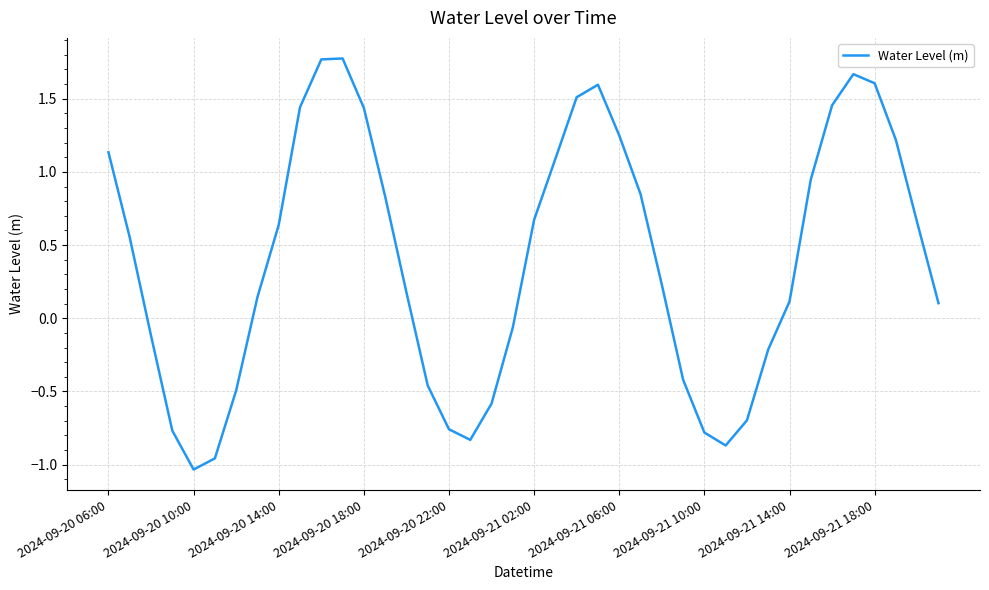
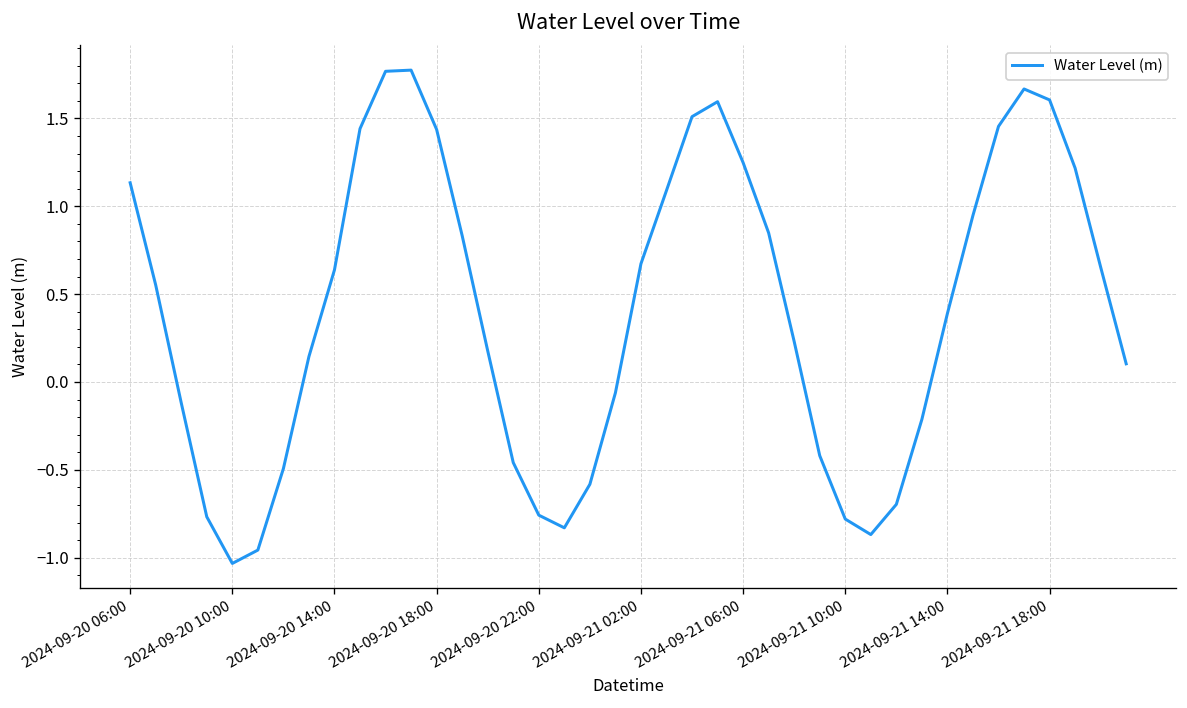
  {
    "2024-09-20 06:00": 1.13,
    "2024-09-20 10:00": -1.03,
    "2024-09-20 14:00": 0.64,
    "2024-09-20 18:00": 1.44,
    "2024-09-20 22:00": -0.76,
    "2024-09-21 02:00": 0.67,
    "2024-09-21 06:00": 1.25,
    "2024-09-21 10:00": -0.78,
-   "2024-09-21 14:00": 0.11,
+   "2024-09-21 14:00": 0.39,
    "2024-09-21 18:00": 1.61
  }
